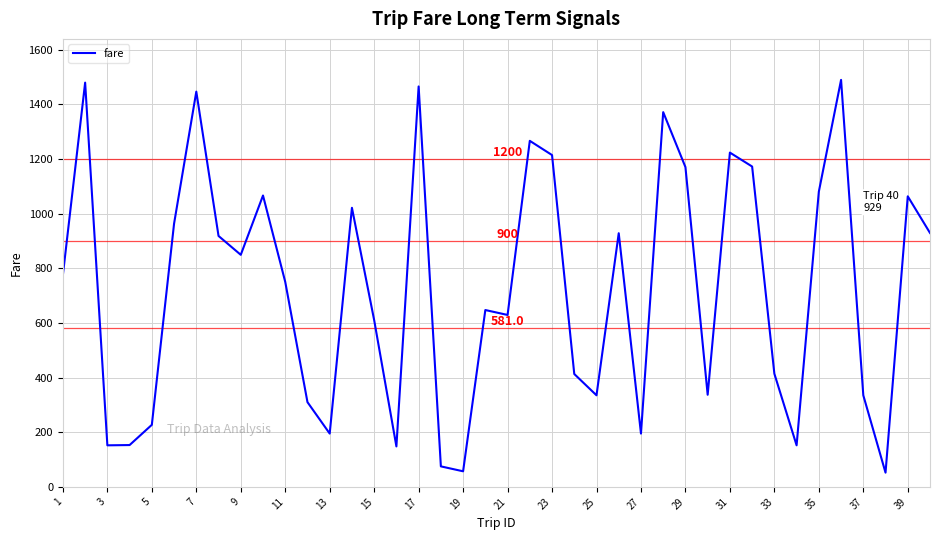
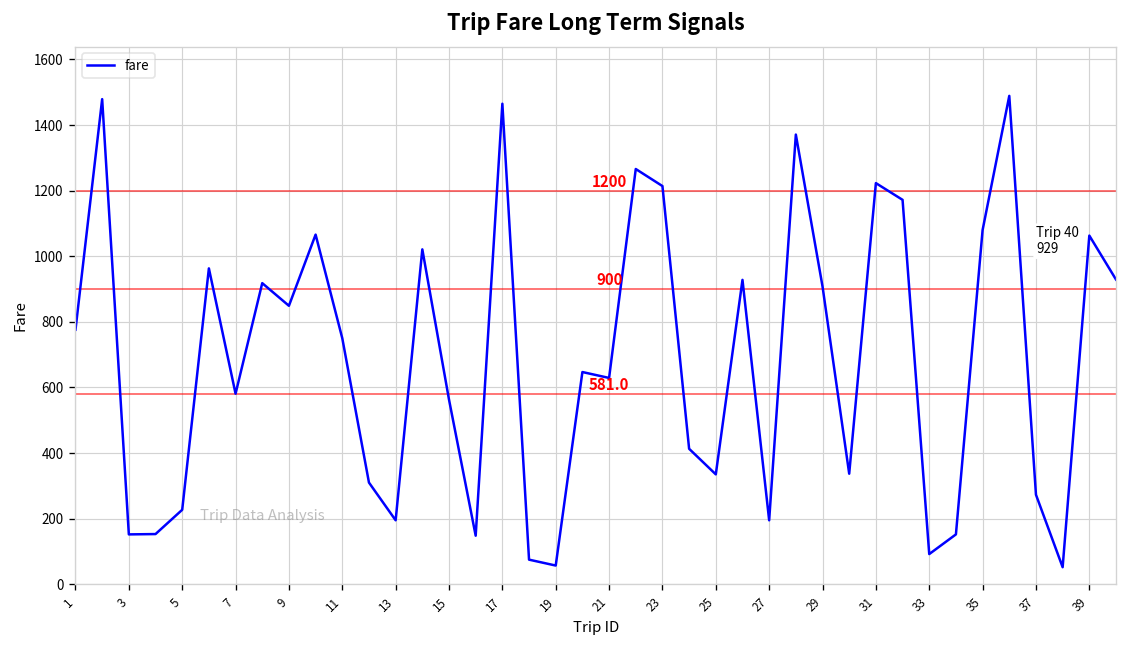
  {
    "1": 780,
    "3": 150,
    "5": 230,
-   "7": 1450,
+   "7": 580,
    "9": 850,
    "11": 750,
    "13": 200,
-   "15": 610,
+   "15": 560,
    "17": 1470,
    "19": 60,
    "23": 1210,
    "25": 340,
    "27": 200,
-   "29": 1170,
+   "29": 910,
    "31": 1220,
-   "33": 410,
+   "33": 90,
    "35": 1080,
-   "37": 340
+   "37": 270
  }
